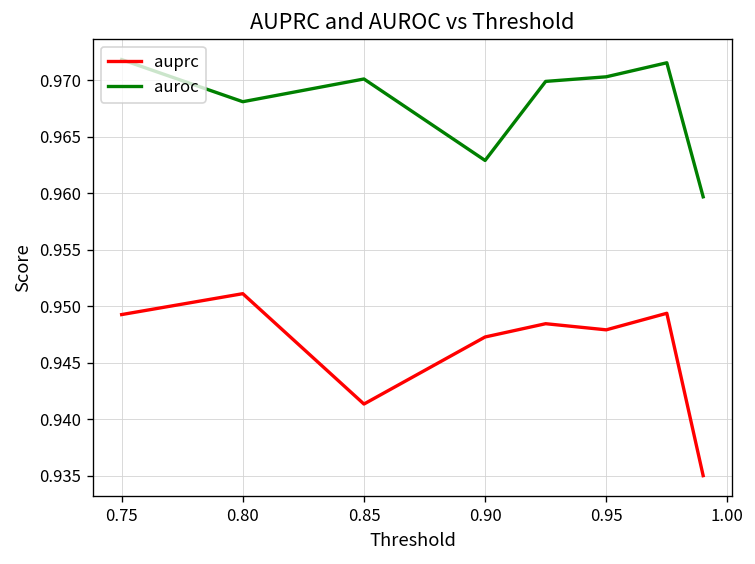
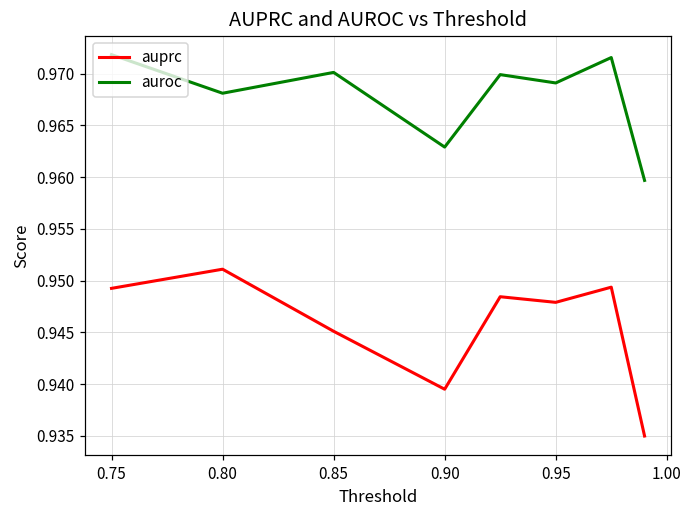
  {
    "auprc": {
      "0.75": 0.949,
      "0.80": 0.951,
-     "0.85": 0.941,
-     "0.90": 0.947,
+     "0.85": 0.945,
+     "0.90": 0.940,
      "0.95": 0.948
    },
    "auroc": {
      "0.80": 0.968,
      "0.85": 0.970,
      "0.90": 0.963,
-     "0.95": 0.970
+     "0.95": 0.969
    }
  }
